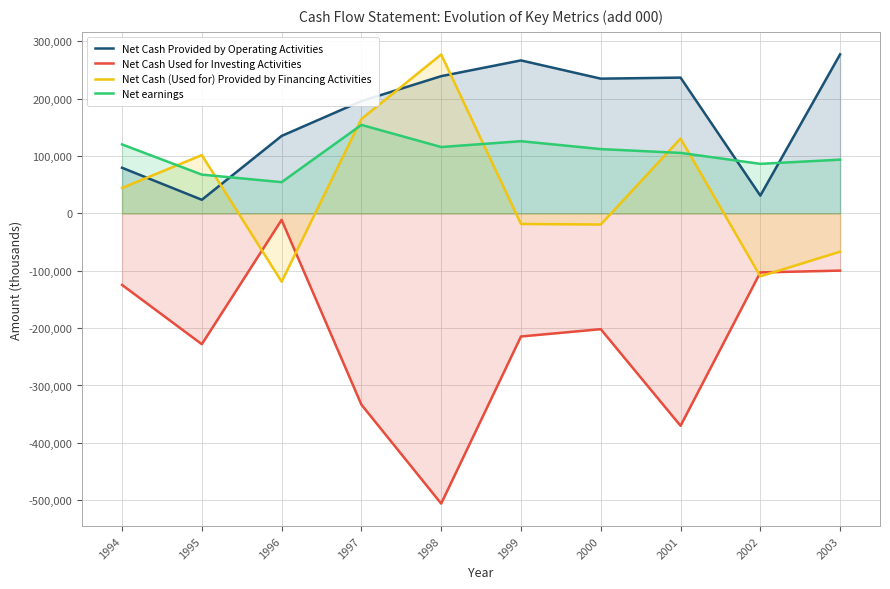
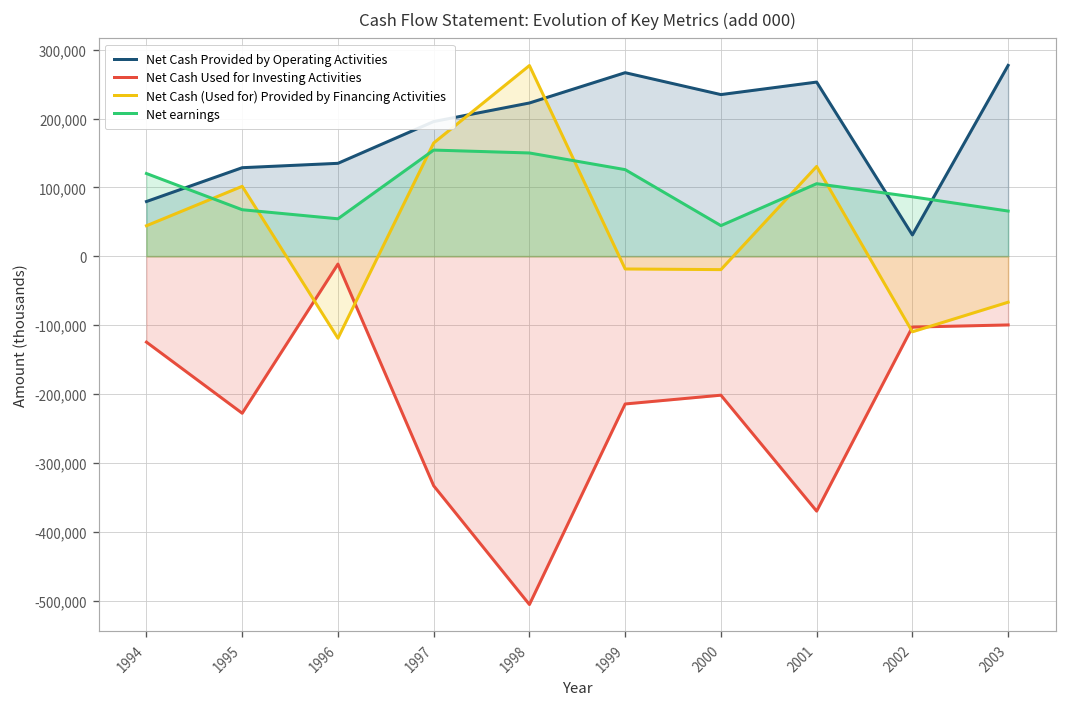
  {
    "Net Cash Provided by Operating Activities": {
      "1994": "80,000",
-     "1995": "20,000",
+     "1995": "130,000",
      "1996": "130,000",
-     "1998": "240,000",
+     "1998": "220,000",
      "1999": "270,000",
      "2000": "230,000",
-     "2001": "240,000",
+     "2001": "250,000",
      "2002": "30,000",
      "2003": "280,000"
    },
    "Net earnings": {
      "1994": "120,000",
      "1995": "70,000",
      "1996": "50,000",
      "1997": "150,000",
-     "1998": "120,000",
+     "1998": "150,000",
      "1999": "130,000",
-     "2000": "110,000",
+     "2000": "40,000",
      "2001": "110,000",
      "2002": "90,000",
-     "2003": "90,000"
+     "2003": "70,000"
    }
  }
